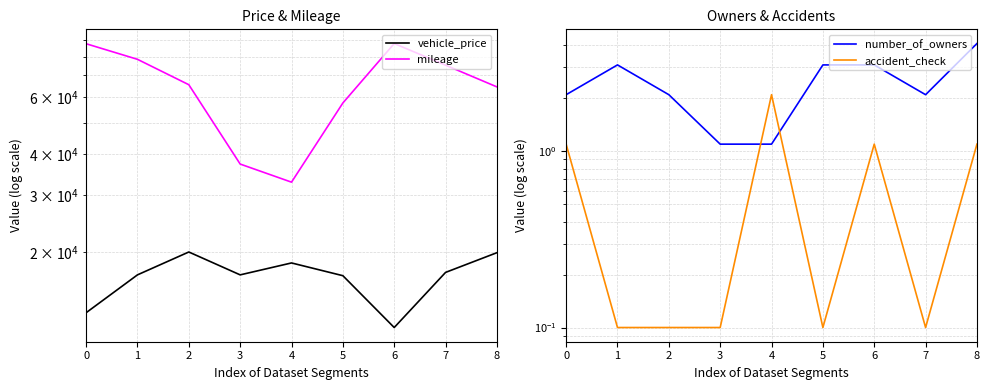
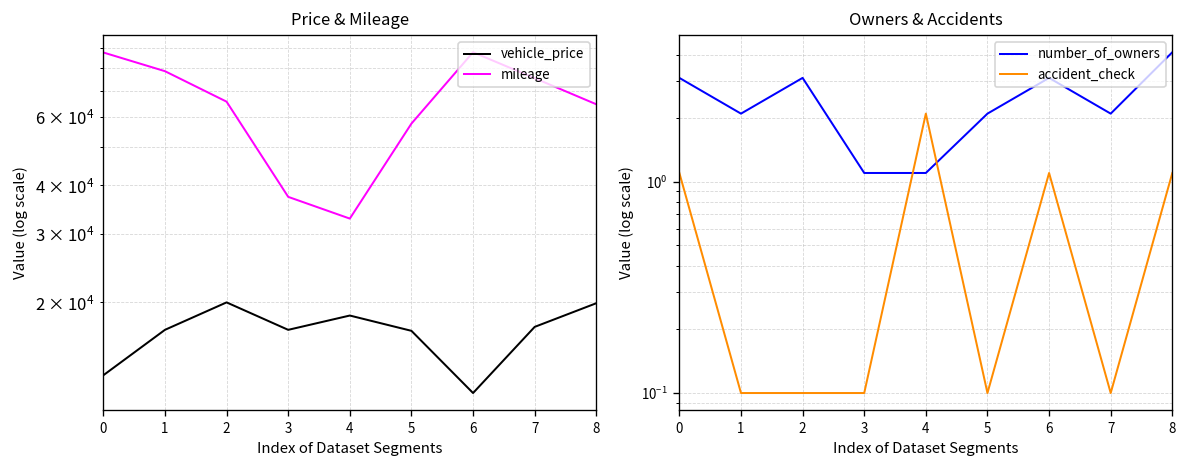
  {
    "Owners & Accidents": {
      "number_of_owners": {
-       "0": 2.1,
-       "1": 3.1,
-       "2": 2.1,
+       "0": 3.1,
+       "1": 2.1,
+       "2": 3.1,
        "3": 1.1,
        "4": 1.1,
-       "5": 3.1,
+       "5": 2.1,
        "7": 2.1,
        "8": 4.1
      },
      "accident_check": {
        "0": 1.1,
        "1": 0.1,
        "2": 0.1,
        "3": 0.1,
        "4": 2.1,
        "5": 0.1,
        "6": 1.1,
        "7": 0.1,
        "8": 1.1
      }
    }
  }
